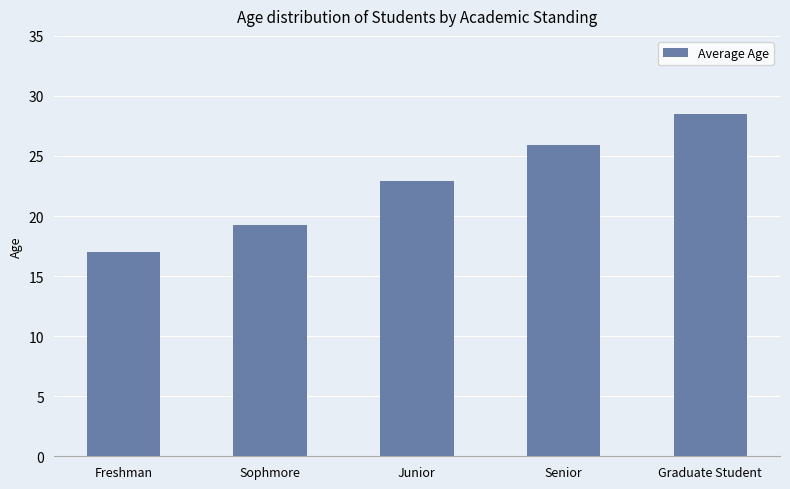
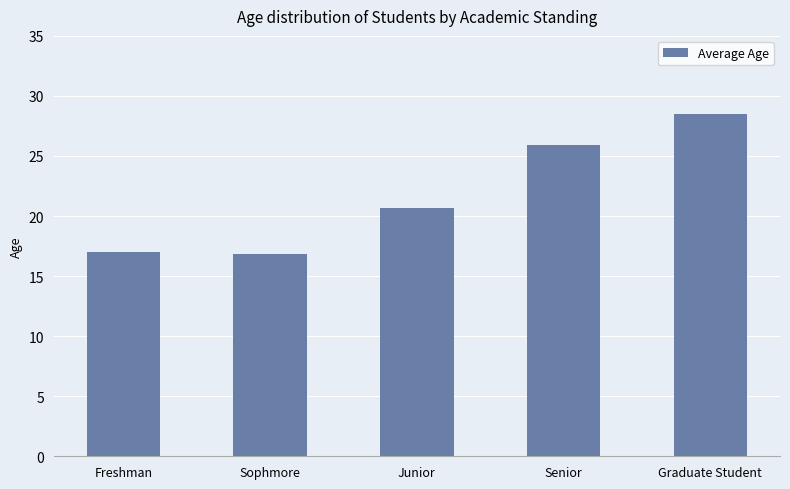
  {
    "Freshman": 17.0,
-   "Sophmore": 19.3,
-   "Junior": 23.0,
+   "Sophmore": 16.9,
+   "Junior": 20.7,
    "Senior": 25.9,
    "Graduate Student": 28.5
  }
